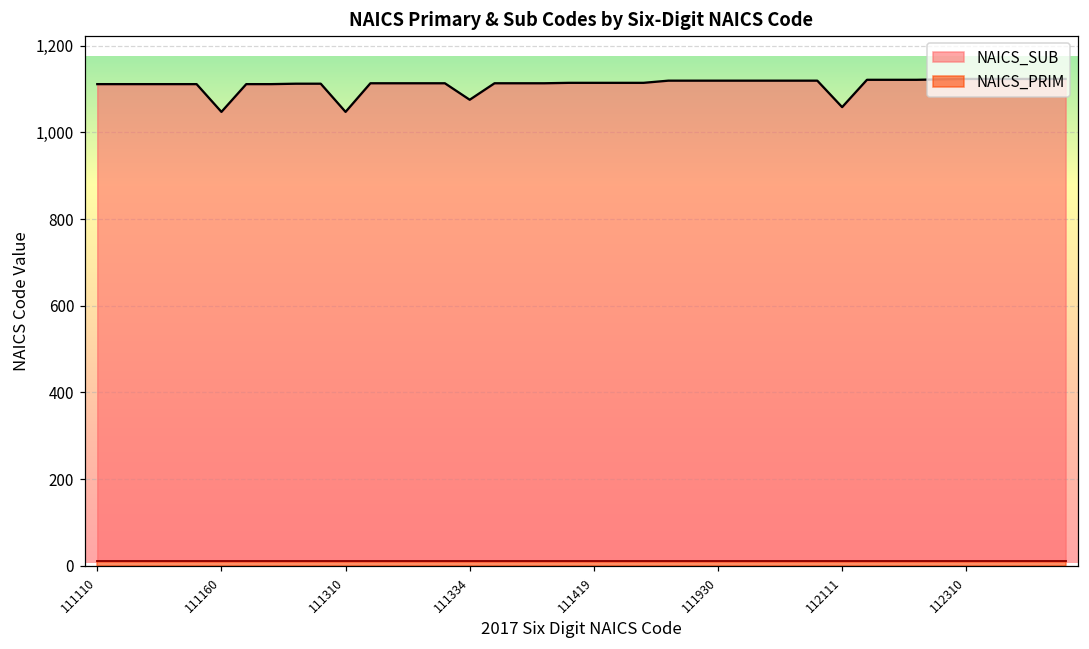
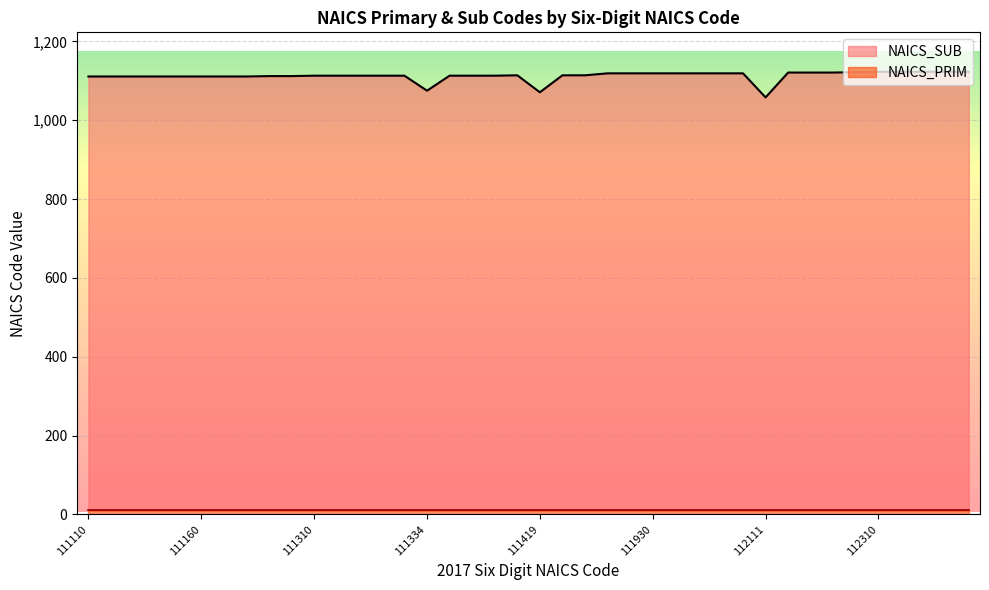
  {
    "NAICS_SUB": {
      "111110": "1,110",
-     "111160": "1,050",
-     "111310": "1,050",
+     "111160": "1,110",
+     "111310": "1,110",
      "111334": "1,080",
-     "111419": "1,110",
+     "111419": "1,070",
      "111930": "1,120",
      "112111": "1,060"
    },
    "NAICS_PRIM": {
      "111110": "10",
      "111160": "10",
      "111310": "10",
      "111334": "10",
      "111419": "10",
      "111930": "10",
      "112111": "10",
      "112310": "10"
    }
  }
